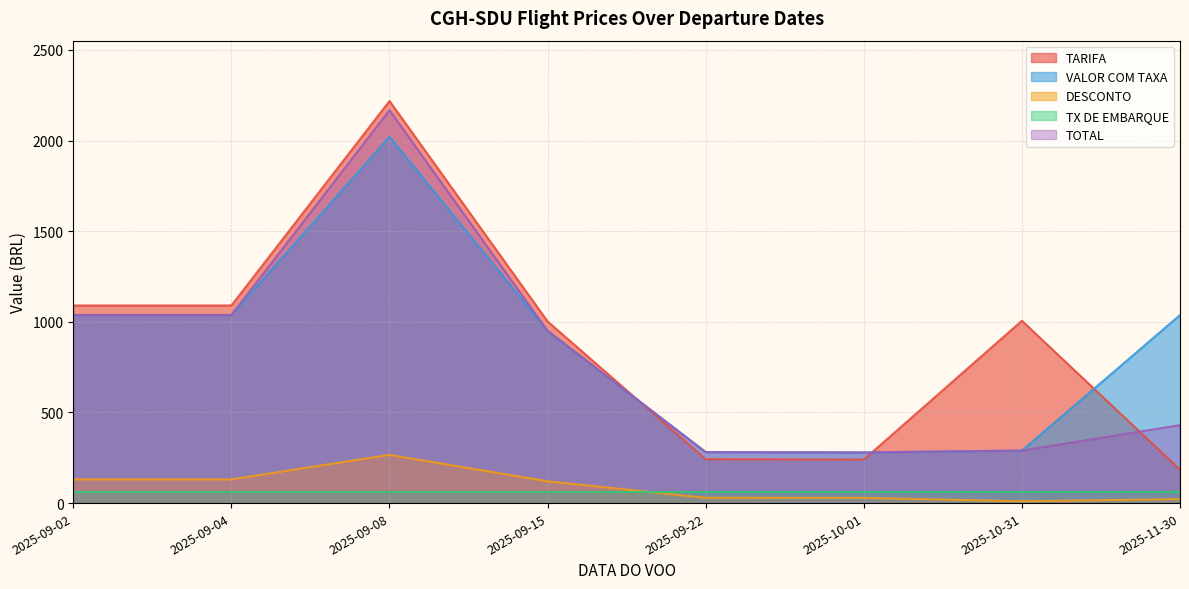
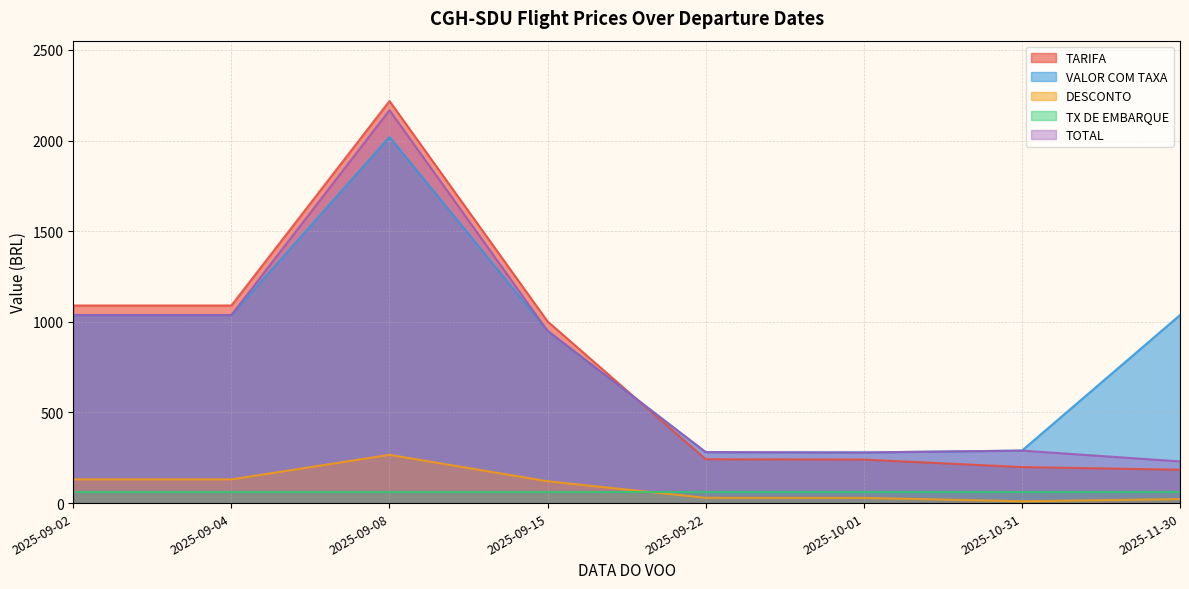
  {
    "TARIFA": {
      "2025-09-02": 1090,
      "2025-09-04": 1090,
      "2025-09-08": 2220,
      "2025-09-15": 1000,
      "2025-09-22": 240,
      "2025-10-01": 240,
-     "2025-10-31": 1010,
+     "2025-10-31": 200,
      "2025-11-30": 180
    },
    "VALOR COM TAXA": {
      "2025-09-08": 2020,
      "2025-11-30": 1040
    },
    "DESCONTO": {
      "2025-09-02": 130,
      "2025-09-04": 130,
      "2025-09-08": 270,
      "2025-09-15": 120,
      "2025-09-22": 30,
      "2025-10-01": 30,
      "2025-10-31": 10,
      "2025-11-30": 20
    },
    "TX DE EMBARQUE": {
      "2025-09-02": 60,
      "2025-09-04": 60,
      "2025-09-08": 60,
      "2025-09-15": 60,
      "2025-09-22": 60,
      "2025-10-01": 60,
      "2025-10-31": 60,
      "2025-11-30": 60
    },
    "TOTAL": {
      "2025-09-08": 2170,
-     "2025-11-30": 430
+     "2025-11-30": 230
    }
  }
